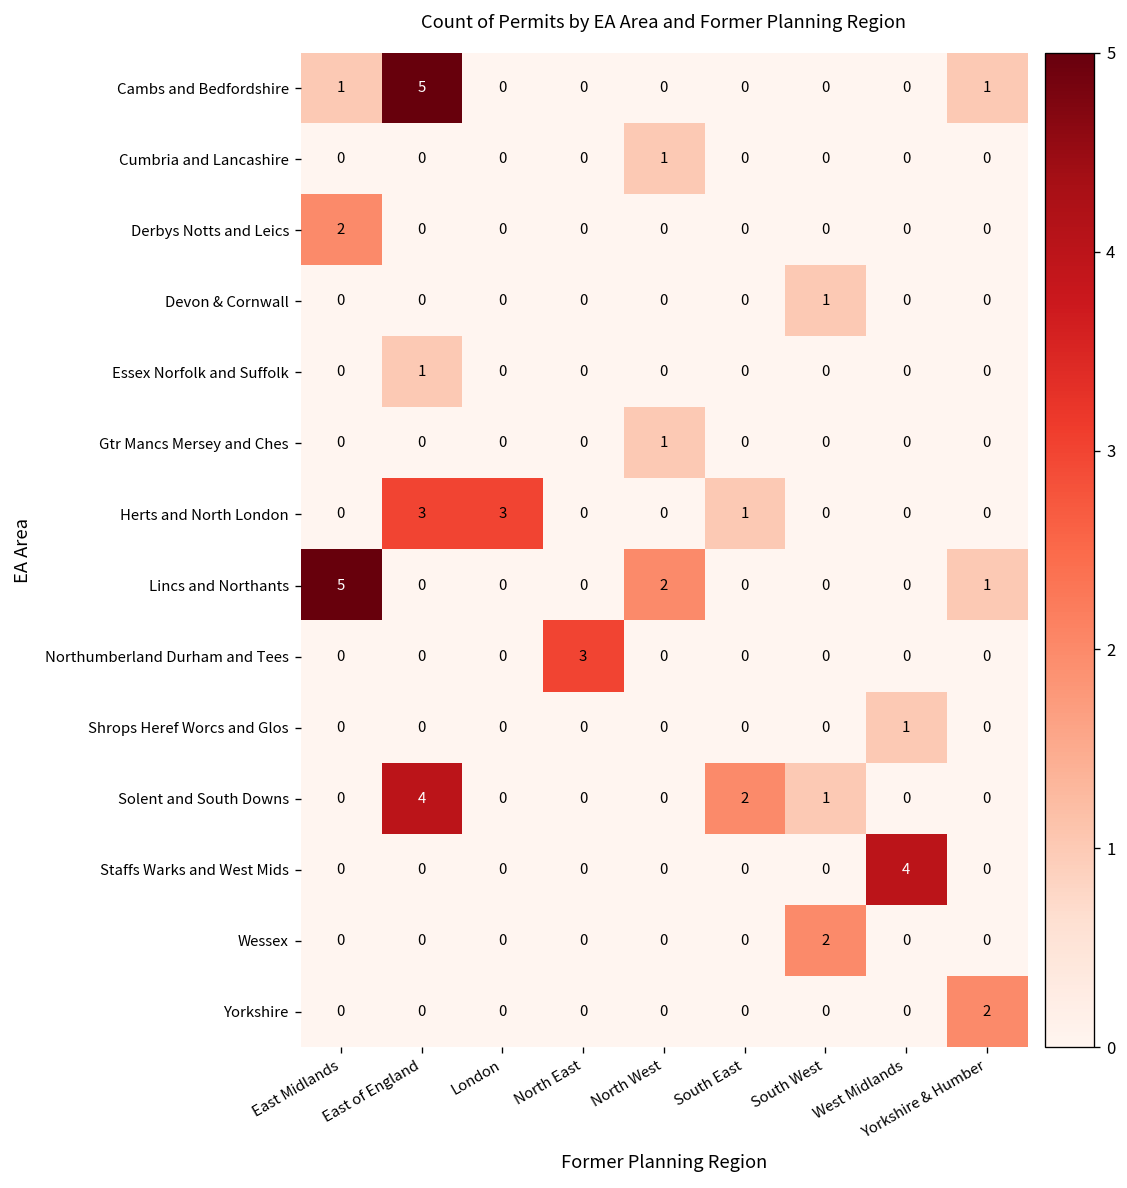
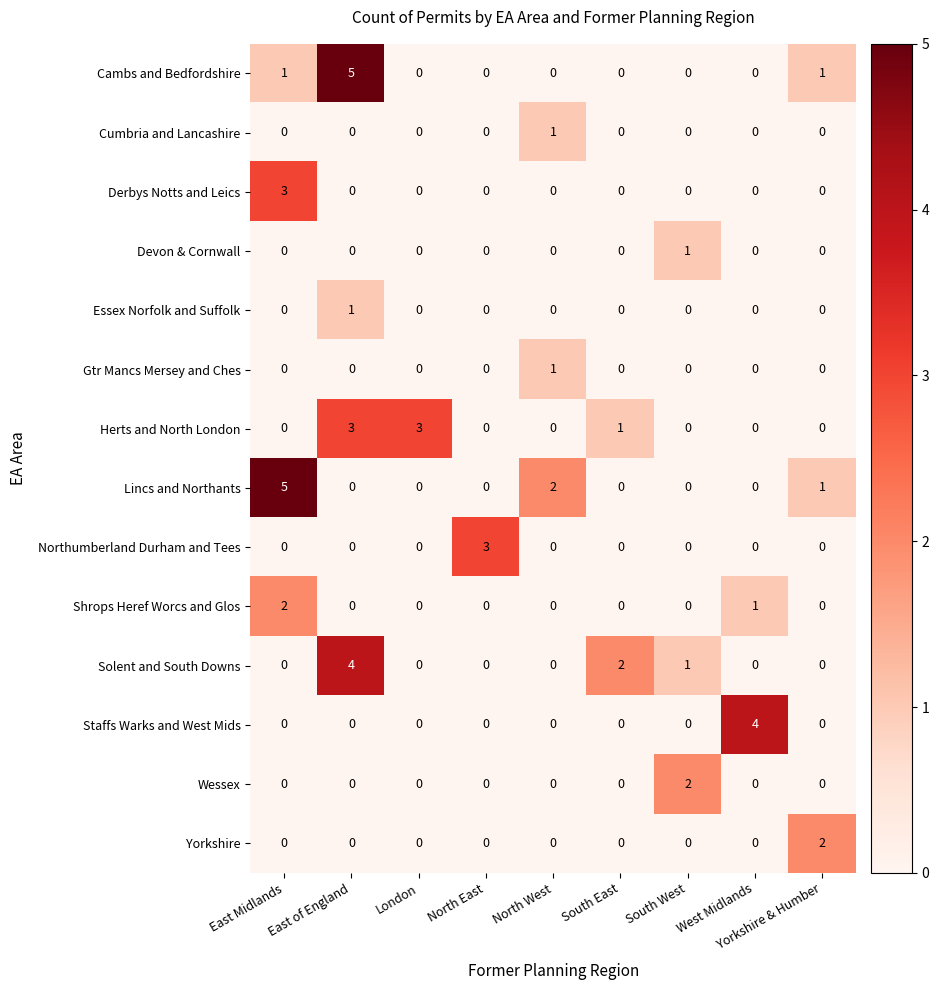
  {
    "Cambs and Bedfordshire": {
      "East Midlands": 1,
      "East of England": 5,
      "London": 0,
      "North East": 0,
      "North West": 0,
      "South East": 0,
      "South West": 0,
      "West Midlands": 0,
      "Yorkshire & Humber": 1
    },
    "Cumbria and Lancashire": {
      "East Midlands": 0,
      "East of England": 0,
      "London": 0,
      "North East": 0,
      "North West": 1,
      "South East": 0,
      "South West": 0,
      "West Midlands": 0,
      "Yorkshire & Humber": 0
    },
    "Derbys Notts and Leics": {
-     "East Midlands": 2,
+     "East Midlands": 3,
      "East of England": 0,
      "London": 0,
      "North East": 0,
      "North West": 0,
      "South East": 0,
      "South West": 0,
      "West Midlands": 0,
      "Yorkshire & Humber": 0
    },
    "Devon & Cornwall": {
      "East Midlands": 0,
      "East of England": 0,
      "London": 0,
      "North East": 0,
      "North West": 0,
      "South East": 0,
      "South West": 1,
      "West Midlands": 0,
      "Yorkshire & Humber": 0
    },
    "Essex Norfolk and Suffolk": {
      "East Midlands": 0,
      "East of England": 1,
      "London": 0,
      "North East": 0,
      "North West": 0,
      "South East": 0,
      "South West": 0,
      "West Midlands": 0,
      "Yorkshire & Humber": 0
    },
    "Gtr Mancs Mersey and Ches": {
      "East Midlands": 0,
      "East of England": 0,
      "London": 0,
      "North East": 0,
      "North West": 1,
      "South East": 0,
      "South West": 0,
      "West Midlands": 0,
      "Yorkshire & Humber": 0
    },
    "Herts and North London": {
      "East Midlands": 0,
      "East of England": 3,
      "London": 3,
      "North East": 0,
      "North West": 0,
      "South East": 1,
      "South West": 0,
      "West Midlands": 0,
      "Yorkshire & Humber": 0
    },
    "Lincs and Northants": {
      "East Midlands": 5,
      "East of England": 0,
      "London": 0,
      "North East": 0,
      "North West": 2,
      "South East": 0,
      "South West": 0,
      "West Midlands": 0,
      "Yorkshire & Humber": 1
    },
    "Northumberland Durham and Tees": {
      "East Midlands": 0,
      "East of England": 0,
      "London": 0,
      "North East": 3,
      "North West": 0,
      "South East": 0,
      "South West": 0,
      "West Midlands": 0,
      "Yorkshire & Humber": 0
    },
    "Shrops Heref Worcs and Glos": {
-     "East Midlands": 0,
+     "East Midlands": 2,
      "East of England": 0,
      "London": 0,
      "North East": 0,
      "North West": 0,
      "South East": 0,
      "South West": 0,
      "West Midlands": 1,
      "Yorkshire & Humber": 0
    },
    "Solent and South Downs": {
      "East Midlands": 0,
      "East of England": 4,
      "London": 0,
      "North East": 0,
      "North West": 0,
      "South East": 2,
      "South West": 1,
      "West Midlands": 0,
      "Yorkshire & Humber": 0
    },
    "Staffs Warks and West Mids": {
      "East Midlands": 0,
      "East of England": 0,
      "London": 0,
      "North East": 0,
      "North West": 0,
      "South East": 0,
      "South West": 0,
      "West Midlands": 4,
      "Yorkshire & Humber": 0
    },
    "Wessex": {
      "East Midlands": 0,
      "East of England": 0,
      "London": 0,
      "North East": 0,
      "North West": 0,
      "South East": 0,
      "South West": 2,
      "West Midlands": 0,
      "Yorkshire & Humber": 0
    },
    "Yorkshire": {
      "East Midlands": 0,
      "East of England": 0,
      "London": 0,
      "North East": 0,
      "North West": 0,
      "South East": 0,
      "South West": 0,
      "West Midlands": 0,
      "Yorkshire & Humber": 2
    }
  }
